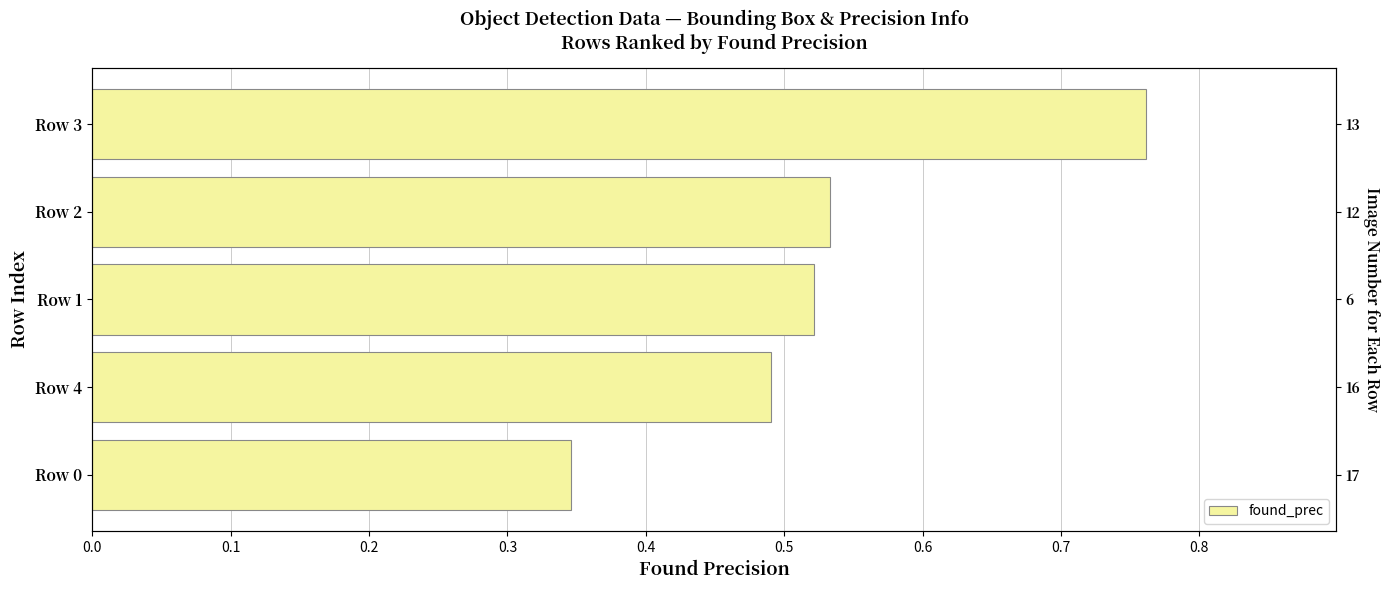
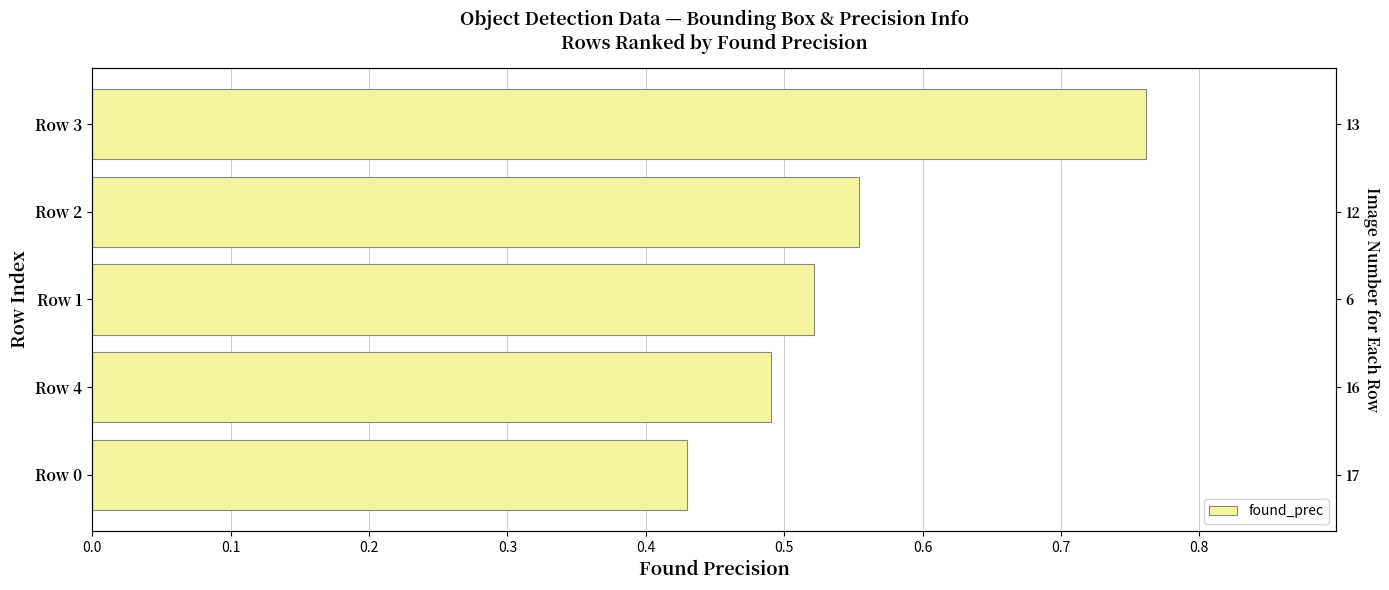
  {
    "Row 3": 0.762,
-   "Row 2": 0.533,
+   "Row 2": 0.554,
    "Row 1": 0.521,
    "Row 4": 0.490,
-   "Row 0": 0.346
+   "Row 0": 0.430
  }
